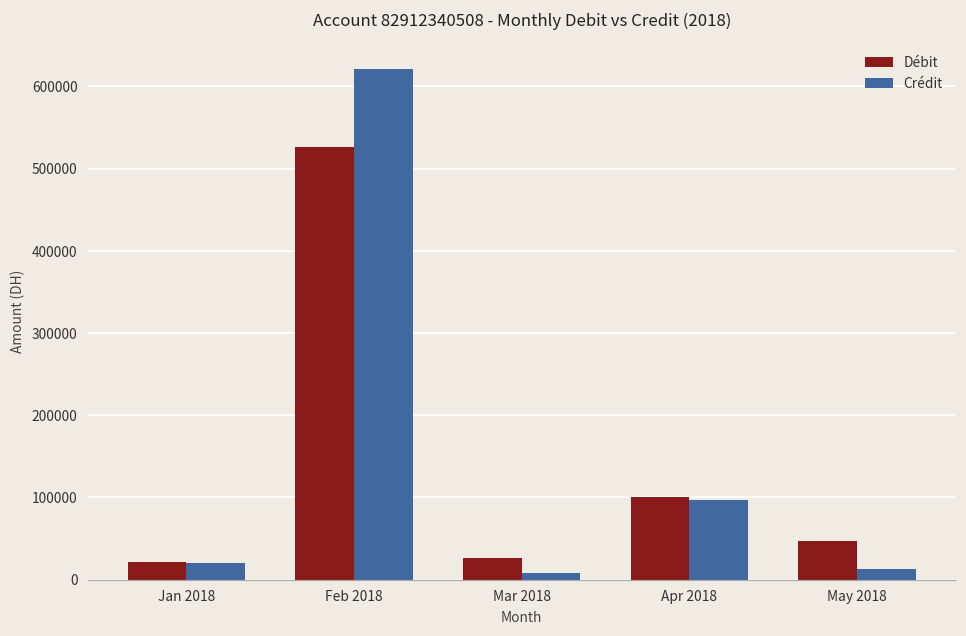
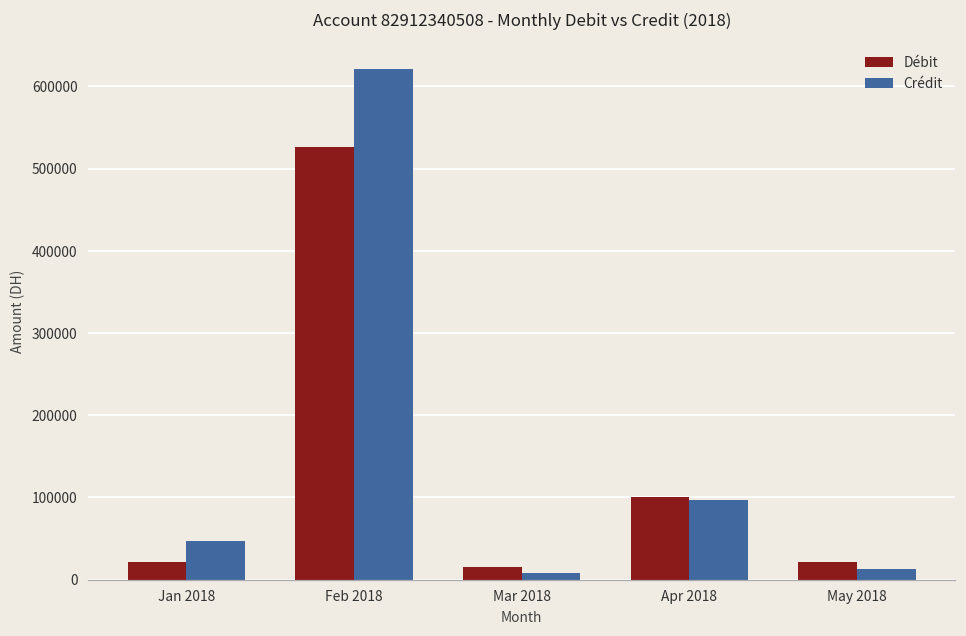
  {
    "Débit": {
      "Jan 2018": 20000,
      "Feb 2018": 530000,
-     "Mar 2018": 30000,
+     "Mar 2018": 20000,
      "Apr 2018": 100000,
-     "May 2018": 50000
+     "May 2018": 20000
    },
    "Crédit": {
-     "Jan 2018": 20000,
+     "Jan 2018": 50000,
      "Feb 2018": 620000,
      "Mar 2018": 10000,
      "Apr 2018": 100000,
      "May 2018": 10000
    }
  }
